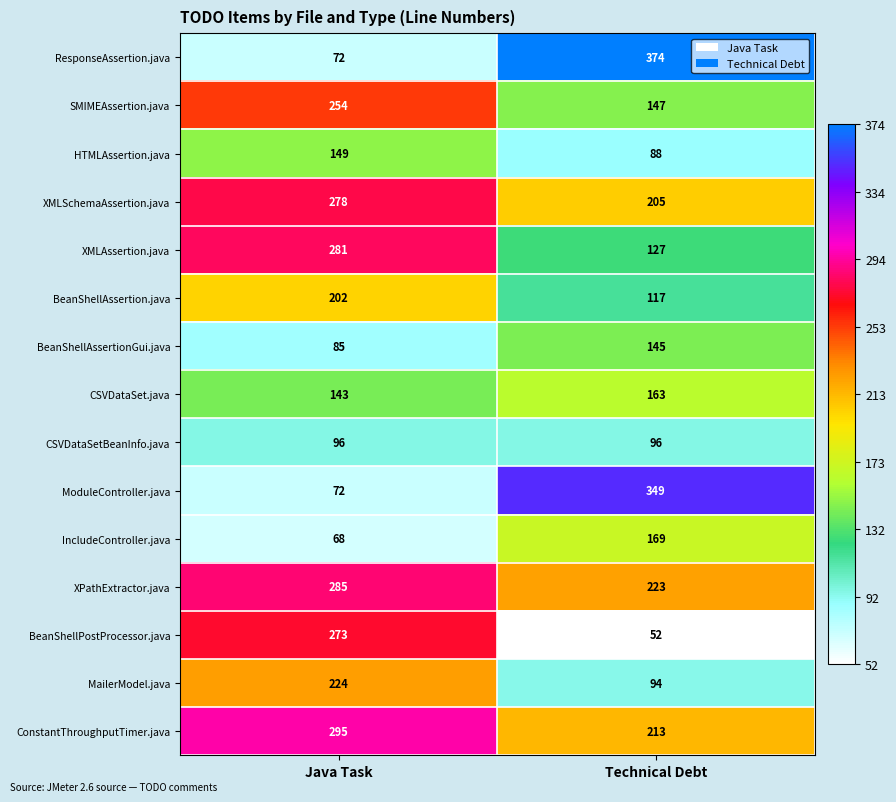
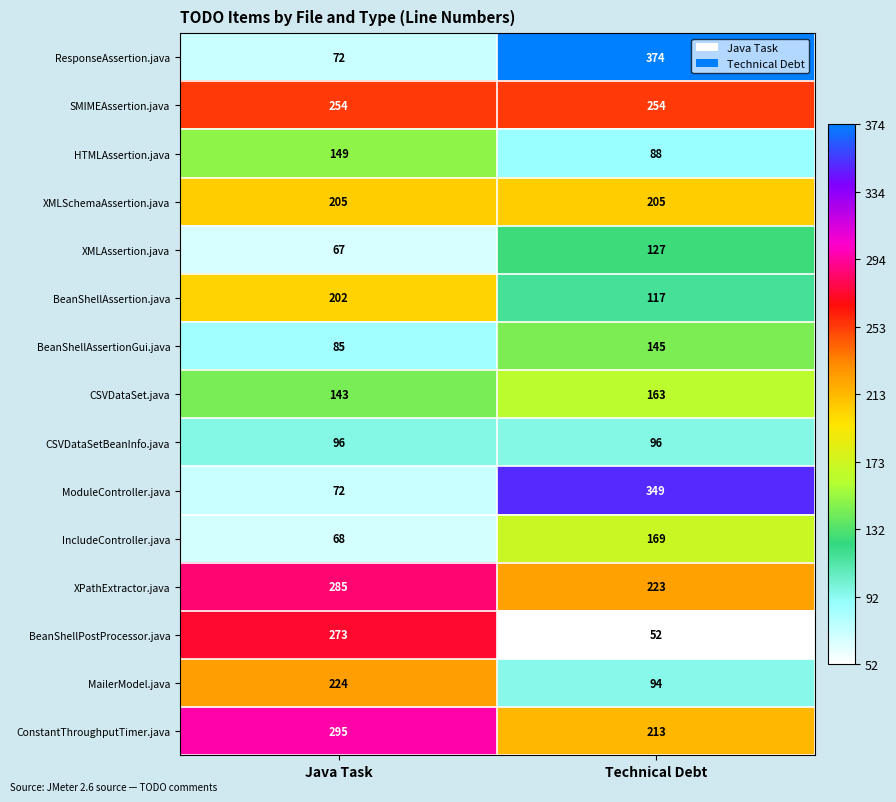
  {
    "ResponseAssertion.java": {
      "Java Task": 72,
      "Technical Debt": 374
    },
    "SMIMEAssertion.java": {
      "Java Task": 254,
-     "Technical Debt": 147
+     "Technical Debt": 254
    },
    "HTMLAssertion.java": {
      "Java Task": 149,
      "Technical Debt": 88
    },
    "XMLSchemaAssertion.java": {
-     "Java Task": 278,
+     "Java Task": 205,
      "Technical Debt": 205
    },
    "XMLAssertion.java": {
-     "Java Task": 281,
+     "Java Task": 67,
      "Technical Debt": 127
    },
    "BeanShellAssertion.java": {
      "Java Task": 202,
      "Technical Debt": 117
    },
    "BeanShellAssertionGui.java": {
      "Java Task": 85,
      "Technical Debt": 145
    },
    "CSVDataSet.java": {
      "Java Task": 143,
      "Technical Debt": 163
    },
    "CSVDataSetBeanInfo.java": {
      "Java Task": 96,
      "Technical Debt": 96
    },
    "ModuleController.java": {
      "Java Task": 72,
      "Technical Debt": 349
    },
    "IncludeController.java": {
      "Java Task": 68,
      "Technical Debt": 169
    },
    "XPathExtractor.java": {
      "Java Task": 285,
      "Technical Debt": 223
    },
    "BeanShellPostProcessor.java": {
      "Java Task": 273,
      "Technical Debt": 52
    },
    "MailerModel.java": {
      "Java Task": 224,
      "Technical Debt": 94
    },
    "ConstantThroughputTimer.java": {
      "Java Task": 295,
      "Technical Debt": 213
    }
  }
